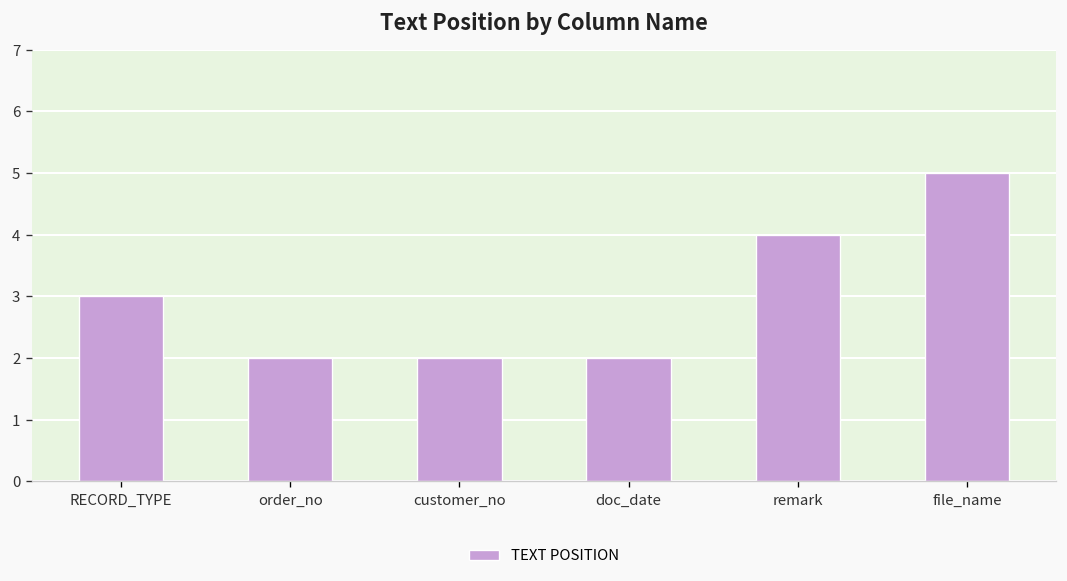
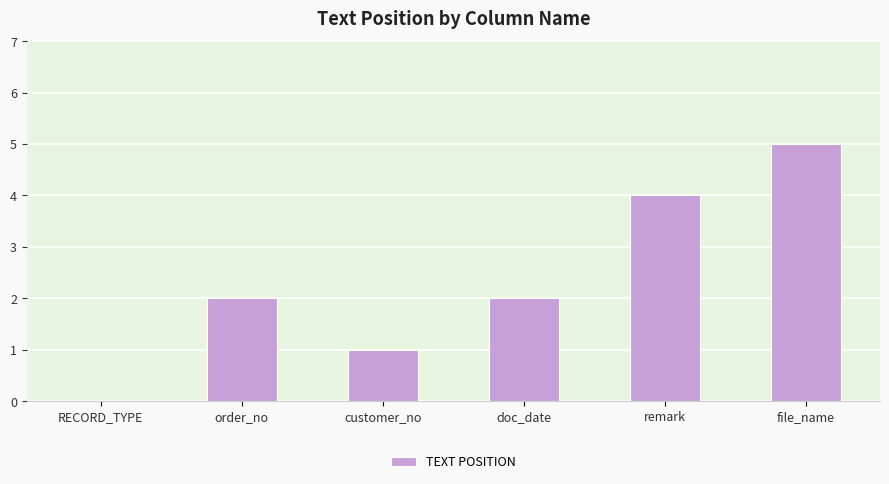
  {
-   "RECORD_TYPE": 3,
+   "RECORD_TYPE": 0,
    "order_no": 2,
-   "customer_no": 2,
+   "customer_no": 1,
    "doc_date": 2,
    "remark": 4,
    "file_name": 5
  }
